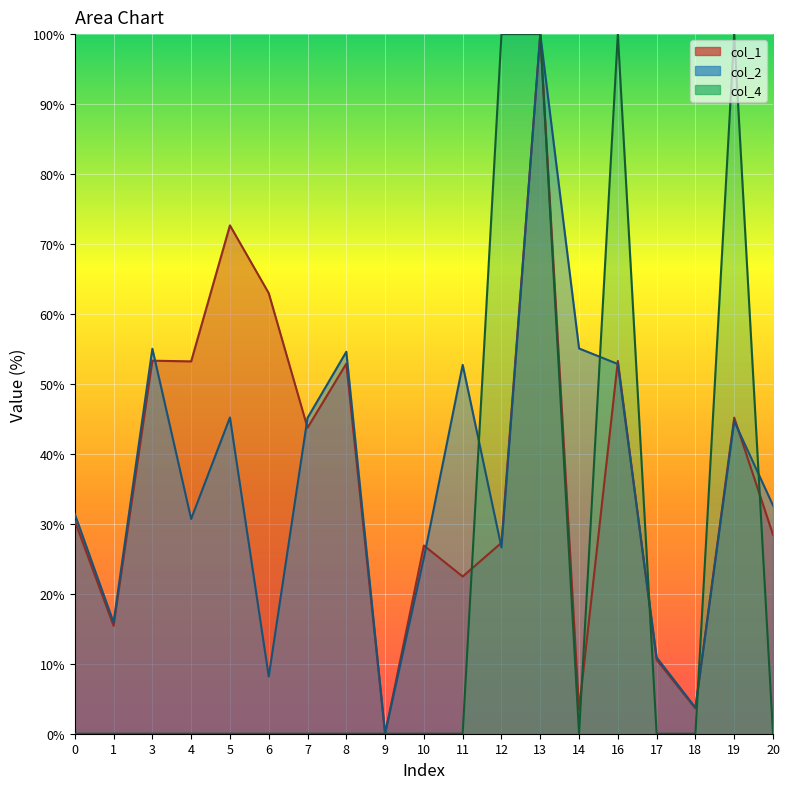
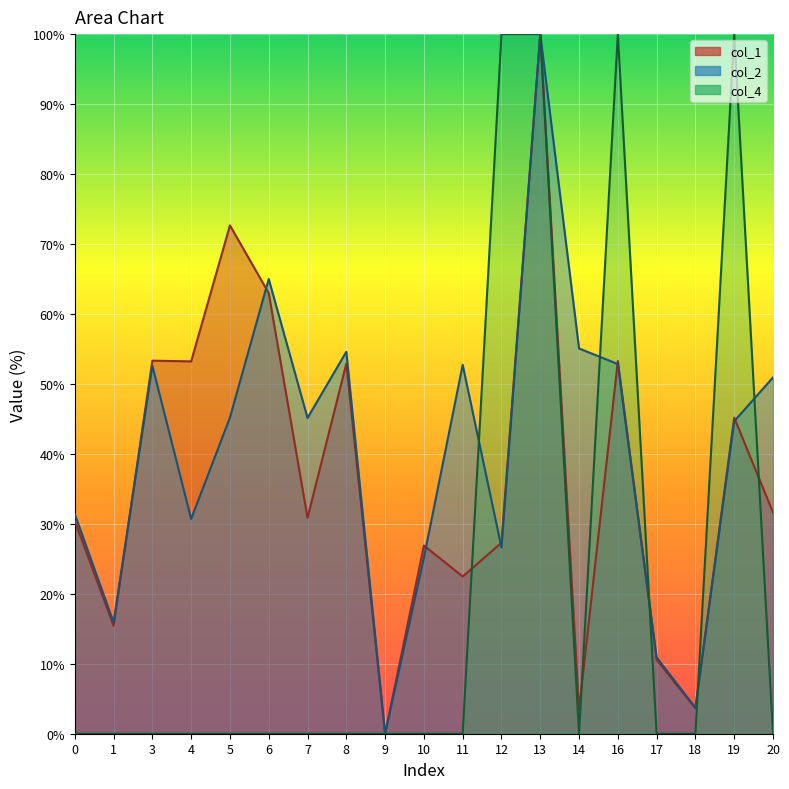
  {
    "col_1": {
      "0": "30%",
      "1": "15%",
      "3": "53%",
      "4": "53%",
      "5": "73%",
      "6": "63%",
-     "7": "44%",
+     "7": "31%",
      "8": "53%",
      "10": "27%",
      "11": "22%",
      "12": "27%",
      "14": "3%",
      "16": "53%",
      "19": "45%",
-     "20": "28%"
+     "20": "32%"
    },
    "col_2": {
      "0": "31%",
      "1": "16%",
-     "3": "55%",
+     "3": "53%",
      "4": "31%",
      "5": "45%",
-     "6": "8%",
+     "6": "65%",
      "7": "45%",
      "8": "55%",
      "10": "25%",
      "11": "53%",
      "12": "27%",
      "14": "55%",
      "16": "53%",
      "19": "45%",
-     "20": "33%"
+     "20": "51%"
    },
    "col_4": {
      "0": "0%",
      "1": "0%",
      "3": "0%",
      "4": "0%",
      "5": "0%",
      "6": "0%",
      "7": "0%",
      "8": "0%",
      "10": "0%",
      "11": "0%",
      "12": "100%",
      "14": "0%",
      "16": "100%",
      "17": "0%",
      "18": "0%",
      "19": "100%",
      "20": "0%"
    }
  }
